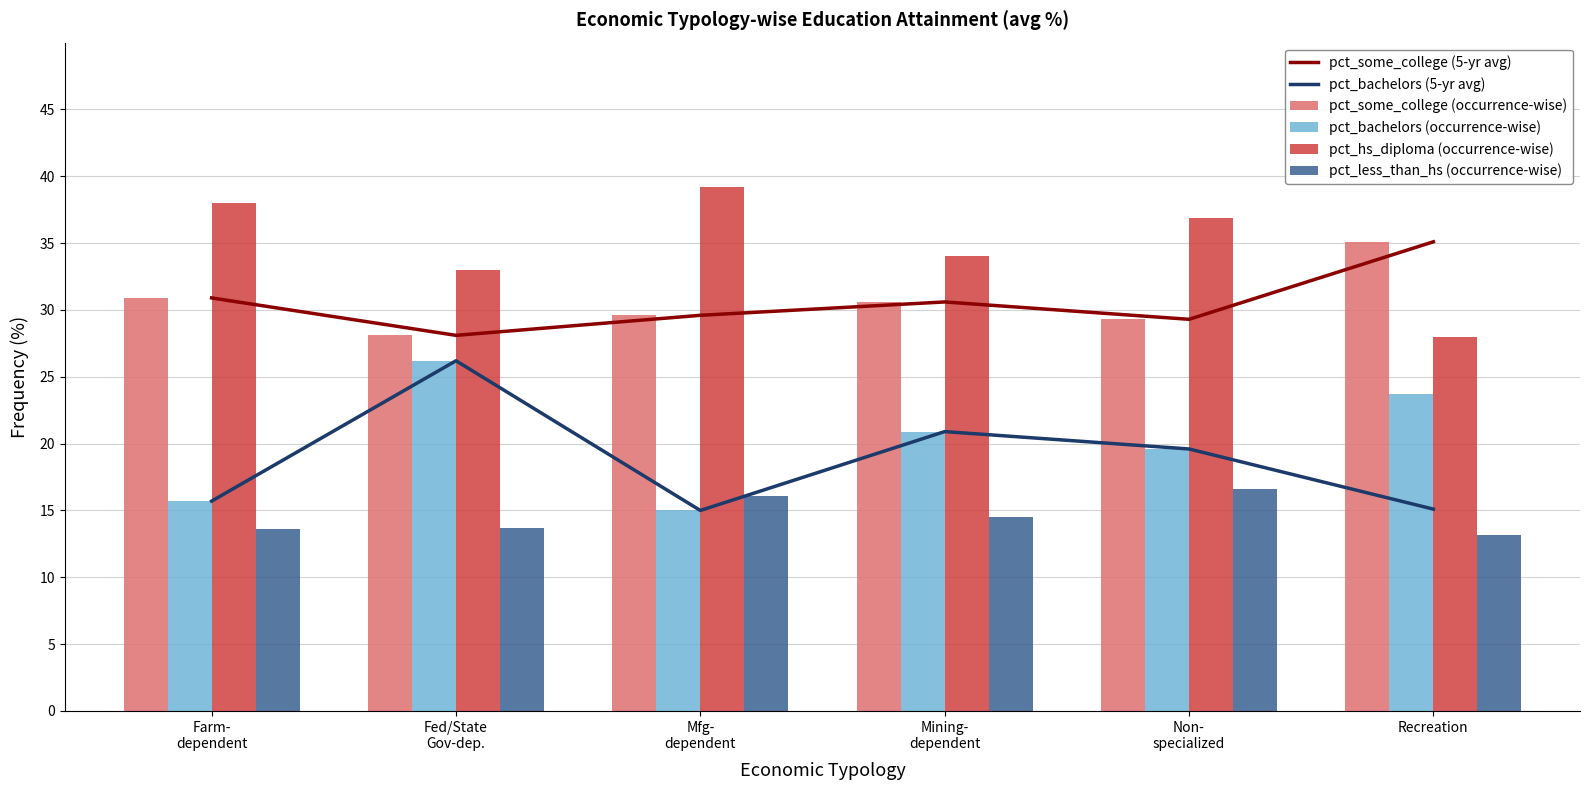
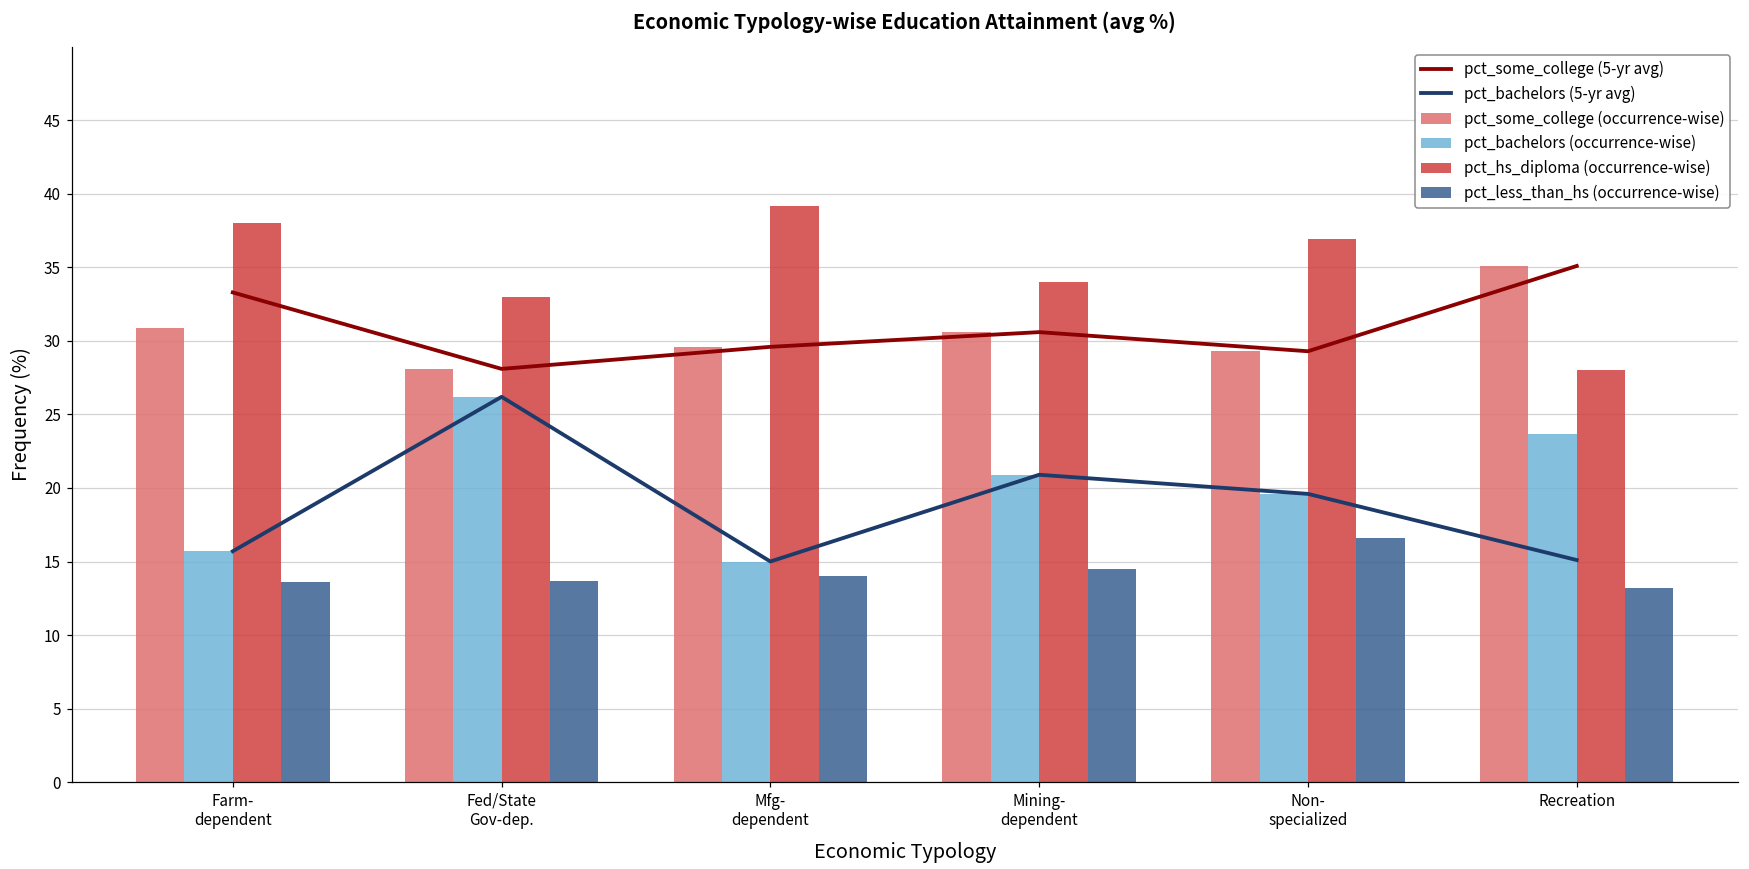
  {
    "pct_some_college (occurrence-wise)": {
      "Farm- dependent": 30.9,
      "Fed/State Gov-dep.": 28.1,
      "Mfg- dependent": 29.6,
      "Mining- dependent": 30.6,
      "Non- specialized": 29.3,
      "Recreation": 35.1
    },
    "pct_some_college (5-yr avg)": {
-     "Farm- dependent": 30.9,
+     "Farm- dependent": 33.3,
      "Fed/State Gov-dep.": 28.1,
      "Mfg- dependent": 29.6,
      "Mining- dependent": 30.6,
      "Non- specialized": 29.3,
      "Recreation": 35.1
    },
    "pct_bachelors (occurrence-wise)": {
      "Farm- dependent": 15.7,
      "Fed/State Gov-dep.": 26.2,
      "Mfg- dependent": 15.0,
      "Mining- dependent": 20.9,
      "Non- specialized": 19.6,
      "Recreation": 23.7
    },
    "pct_bachelors (5-yr avg)": {
      "Farm- dependent": 15.7,
      "Fed/State Gov-dep.": 26.2,
      "Mfg- dependent": 15.0,
      "Mining- dependent": 20.9,
      "Non- specialized": 19.6,
      "Recreation": 15.1
    },
    "pct_hs_diploma (occurrence-wise)": {
      "Farm- dependent": 38.0,
      "Fed/State Gov-dep.": 33.0,
      "Mfg- dependent": 39.2,
      "Mining- dependent": 34.0,
      "Non- specialized": 36.9,
      "Recreation": 28.0
    },
    "pct_less_than_hs (occurrence-wise)": {
      "Farm- dependent": 13.6,
      "Fed/State Gov-dep.": 13.7,
-     "Mfg- dependent": 16.1,
+     "Mfg- dependent": 14.0,
      "Mining- dependent": 14.5,
      "Non- specialized": 16.6,
      "Recreation": 13.2
    }
  }
